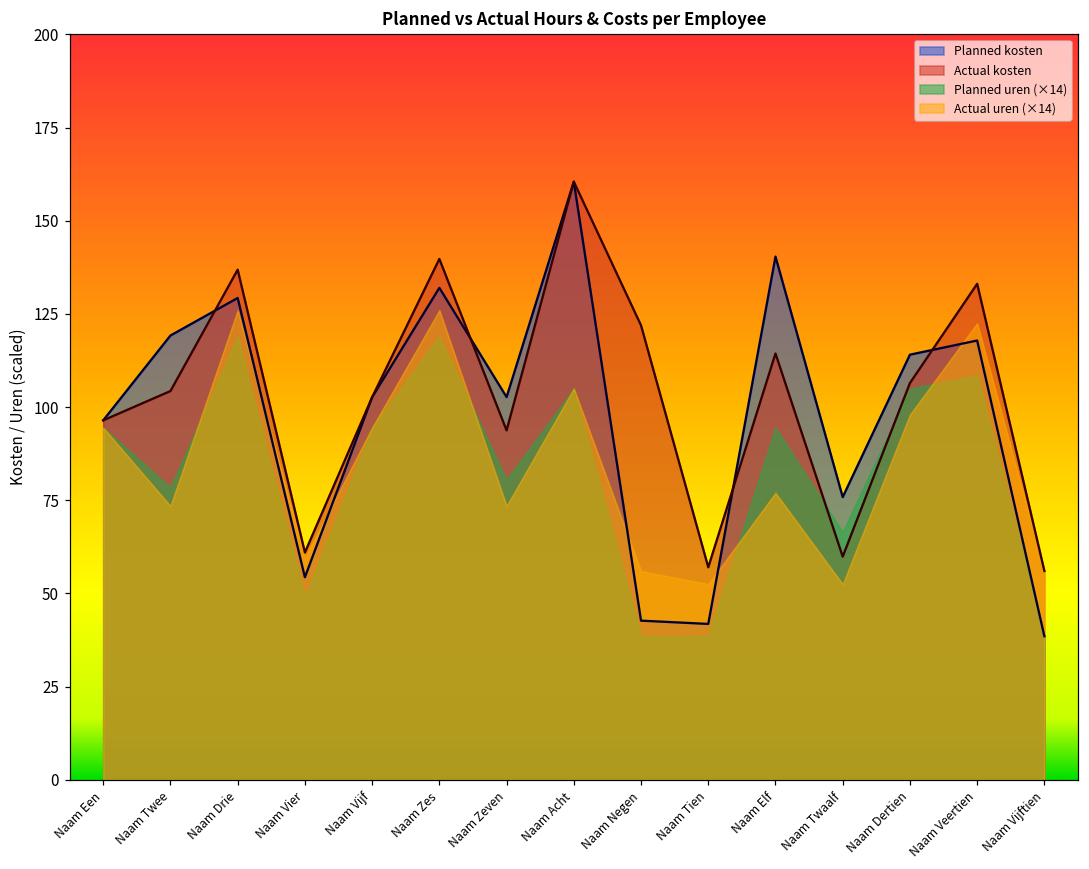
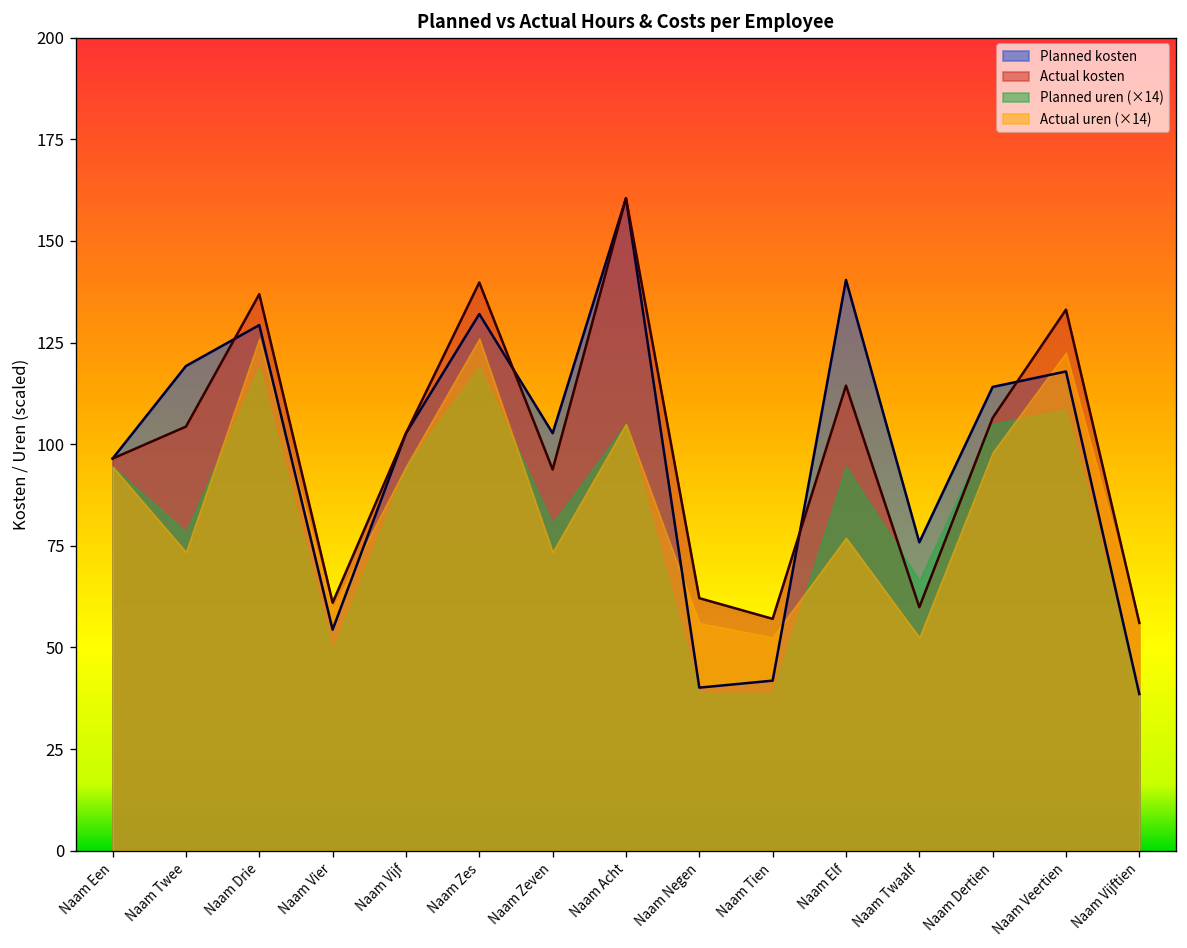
  {
    "Planned kosten": {
      "Naam Twee": 119,
      "Naam Drie": 129,
      "Naam Vier": 54,
      "Naam Zes": 132,
      "Naam Zeven": 103,
-     "Naam Negen": 43,
+     "Naam Negen": 40,
      "Naam Tien": 42,
      "Naam Elf": 140,
      "Naam Twaalf": 76,
      "Naam Dertien": 114,
      "Naam Veertien": 118
    },
    "Actual kosten": {
      "Naam Twee": 104,
      "Naam Drie": 137,
      "Naam Vier": 61,
      "Naam Zes": 140,
      "Naam Zeven": 94,
-     "Naam Negen": 122,
+     "Naam Negen": 62,
      "Naam Tien": 57,
      "Naam Elf": 114,
      "Naam Twaalf": 60,
      "Naam Dertien": 106,
      "Naam Veertien": 133
    },
    "Planned uren (×14)": {
      "Naam Twee": 78,
      "Naam Drie": 119,
      "Naam Vier": 49,
      "Naam Zes": 119,
      "Naam Zeven": 81,
      "Naam Negen": 39,
      "Naam Tien": 39,
      "Naam Elf": 95,
      "Naam Twaalf": 67,
      "Naam Dertien": 105,
      "Naam Veertien": 109
    },
    "Actual uren (×14)": {
      "Naam Twee": 74,
      "Naam Drie": 126,
      "Naam Vier": 60,
      "Naam Zes": 126,
      "Naam Zeven": 74,
      "Naam Negen": 56,
      "Naam Tien": 53,
      "Naam Elf": 77,
      "Naam Twaalf": 53,
      "Naam Dertien": 98,
      "Naam Veertien": 123
    }
  }
